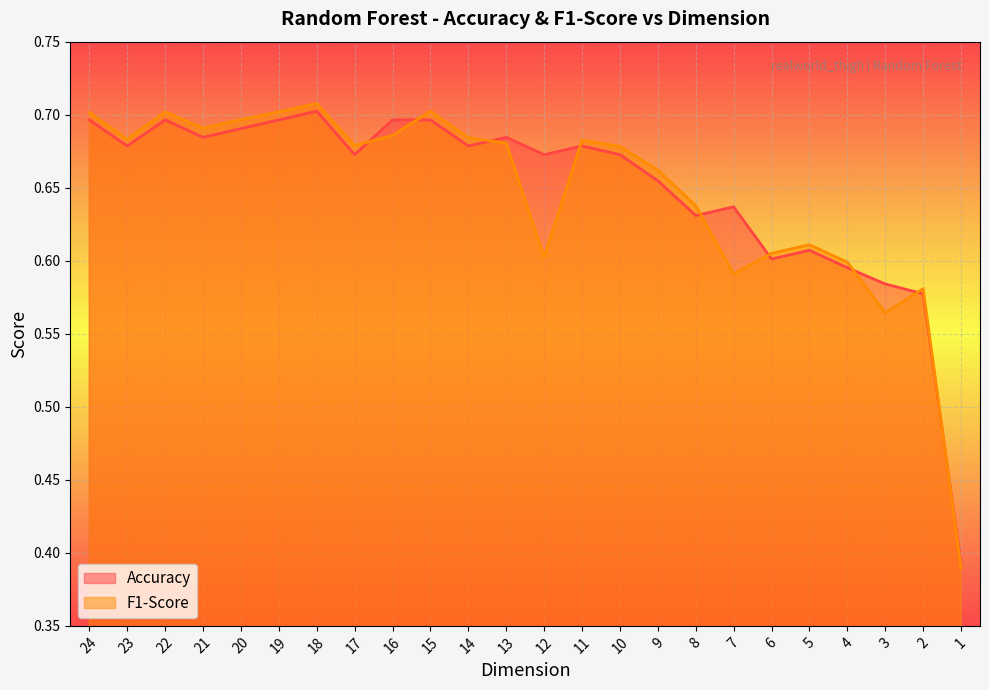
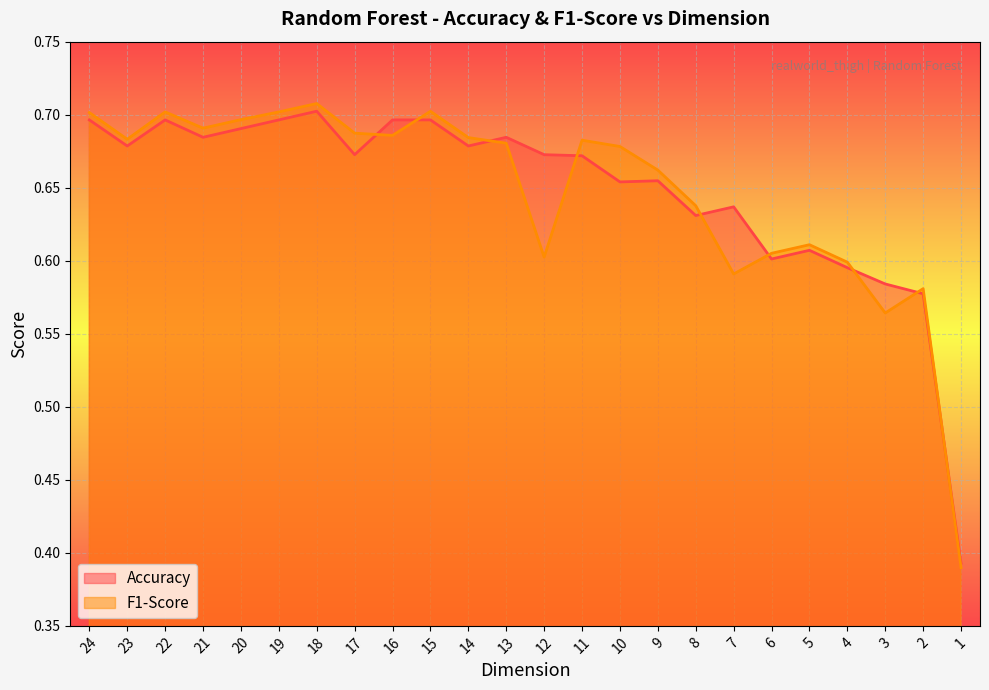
  {
    "Accuracy": {
      "24": 0.696,
      "23": 0.679,
      "22": 0.696,
      "21": 0.685,
      "20": 0.690,
      "19": 0.696,
      "18": 0.702,
      "17": 0.673,
      "16": 0.696,
      "15": 0.696,
      "14": 0.679,
      "13": 0.685,
      "12": 0.673,
-     "11": 0.679,
-     "10": 0.673,
+     "11": 0.672,
+     "10": 0.654,
      "9": 0.655,
      "8": 0.631,
      "7": 0.637,
      "6": 0.601,
      "5": 0.607,
      "4": 0.595,
      "3": 0.584,
      "2": 0.577,
      "1": 0.393
    },
    "F1-Score": {
      "24": 0.701,
      "23": 0.683,
      "22": 0.702,
      "21": 0.691,
      "20": 0.697,
      "19": 0.702,
      "18": 0.708,
-     "17": 0.679,
+     "17": 0.687,
      "16": 0.686,
      "15": 0.702,
      "14": 0.684,
      "13": 0.680,
      "12": 0.602,
      "11": 0.683,
      "10": 0.678,
      "9": 0.662,
      "8": 0.638,
      "7": 0.591,
      "6": 0.605,
      "5": 0.611,
      "4": 0.599,
      "3": 0.564,
      "2": 0.581,
      "1": 0.390
    }
  }
